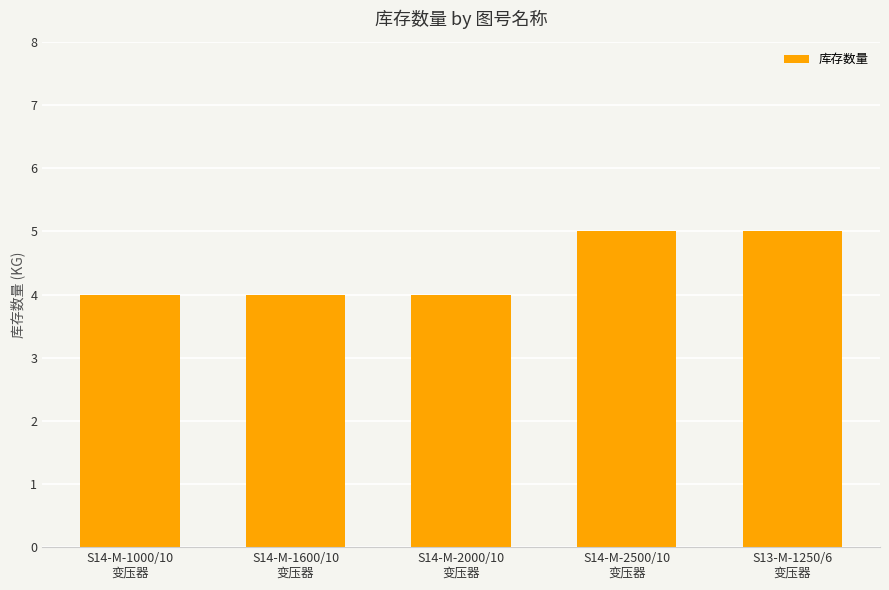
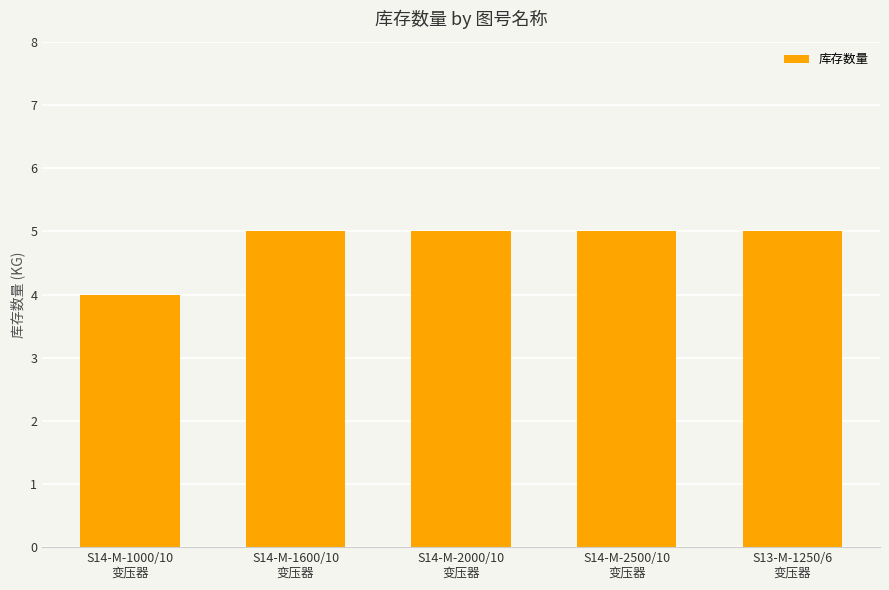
  {
    "S14-M-1000/10 变压器": 4,
-   "S14-M-1600/10 变压器": 4,
-   "S14-M-2000/10 变压器": 4,
+   "S14-M-1600/10 变压器": 5,
+   "S14-M-2000/10 变压器": 5,
    "S14-M-2500/10 变压器": 5,
    "S13-M-1250/6 变压器": 5
  }
